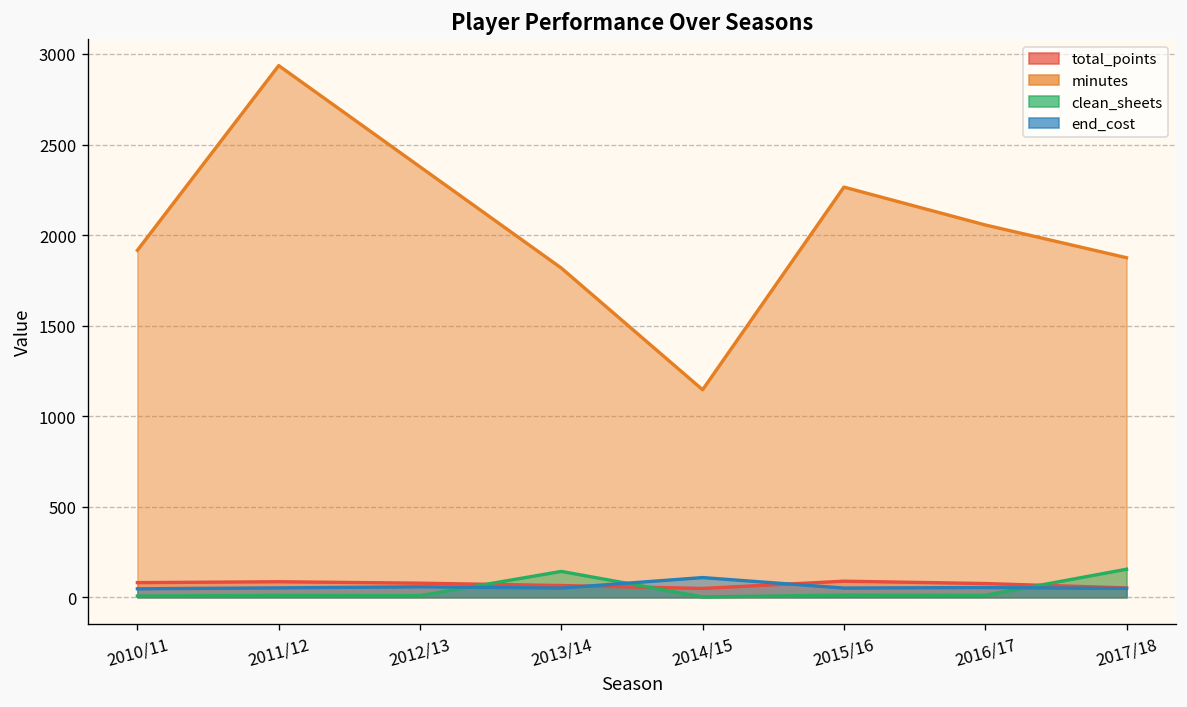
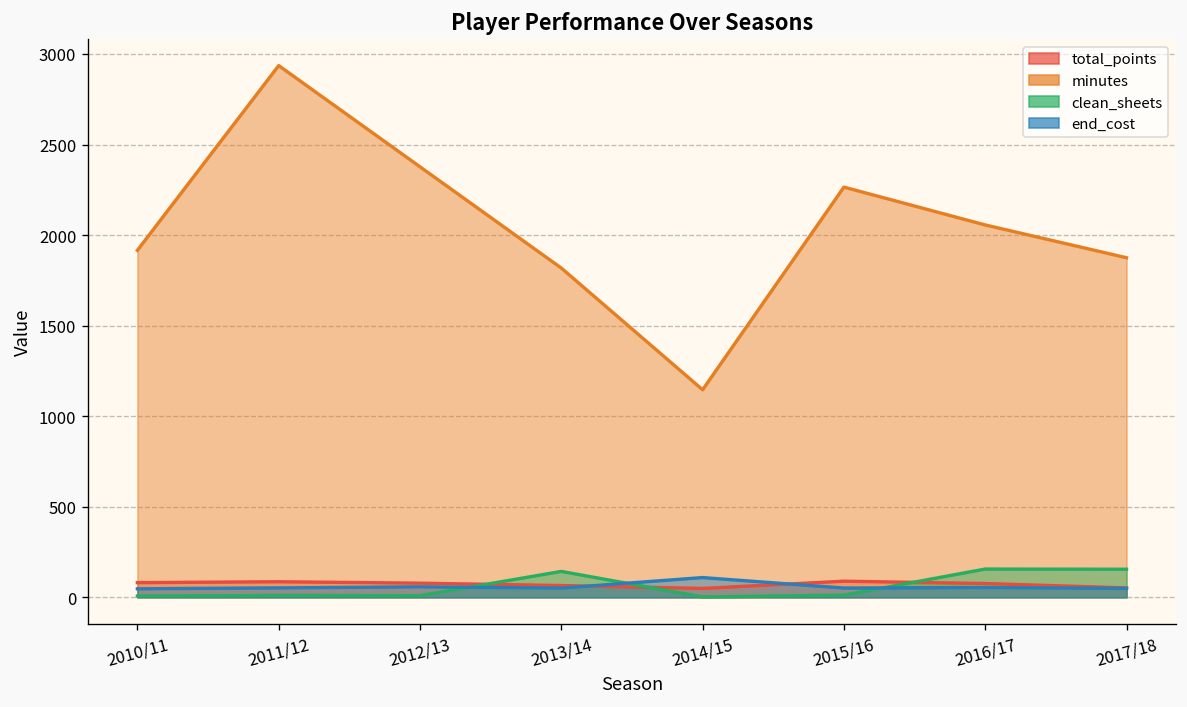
  {
    "clean_sheets": {
      "2010/11": 10,
      "2011/12": 10,
      "2012/13": 10,
      "2013/14": 140,
      "2014/15": 0,
      "2015/16": 10,
-     "2016/17": 10,
+     "2016/17": 160,
      "2017/18": 160
    },
    "end_cost": {
      "2010/11": 50,
      "2011/12": 50,
      "2012/13": 60,
      "2014/15": 110,
      "2015/16": 50,
      "2016/17": 50
    }
  }
